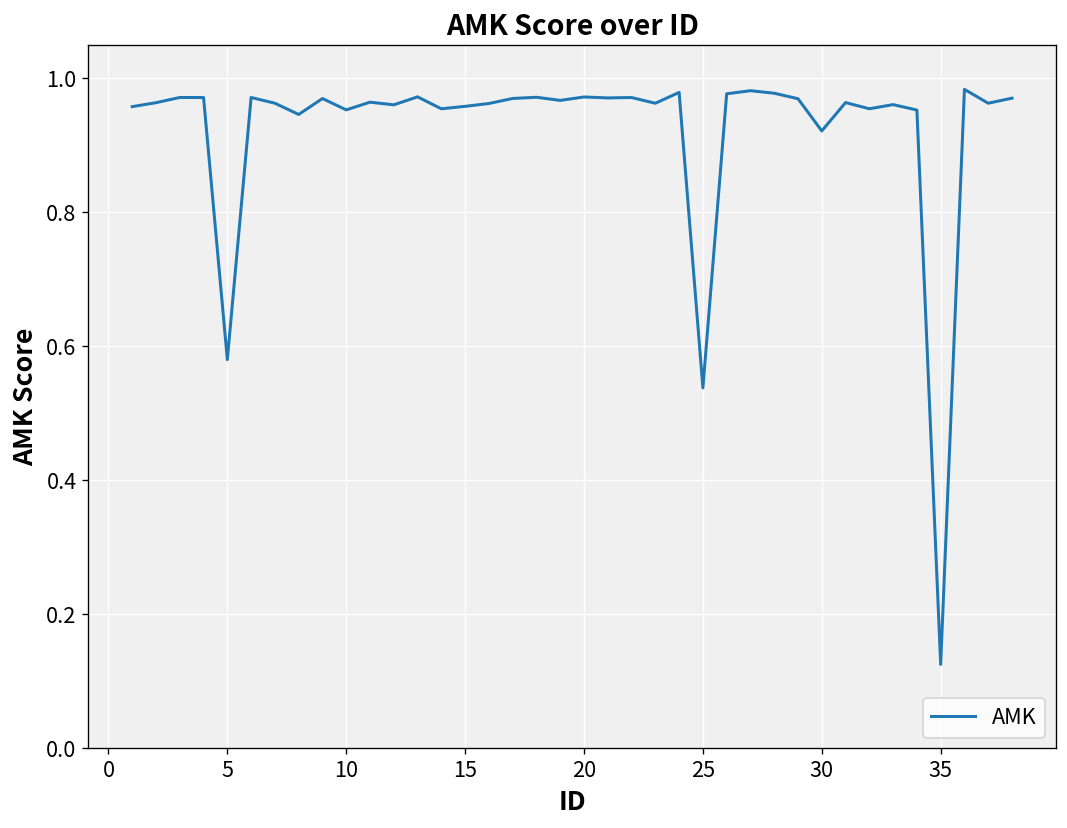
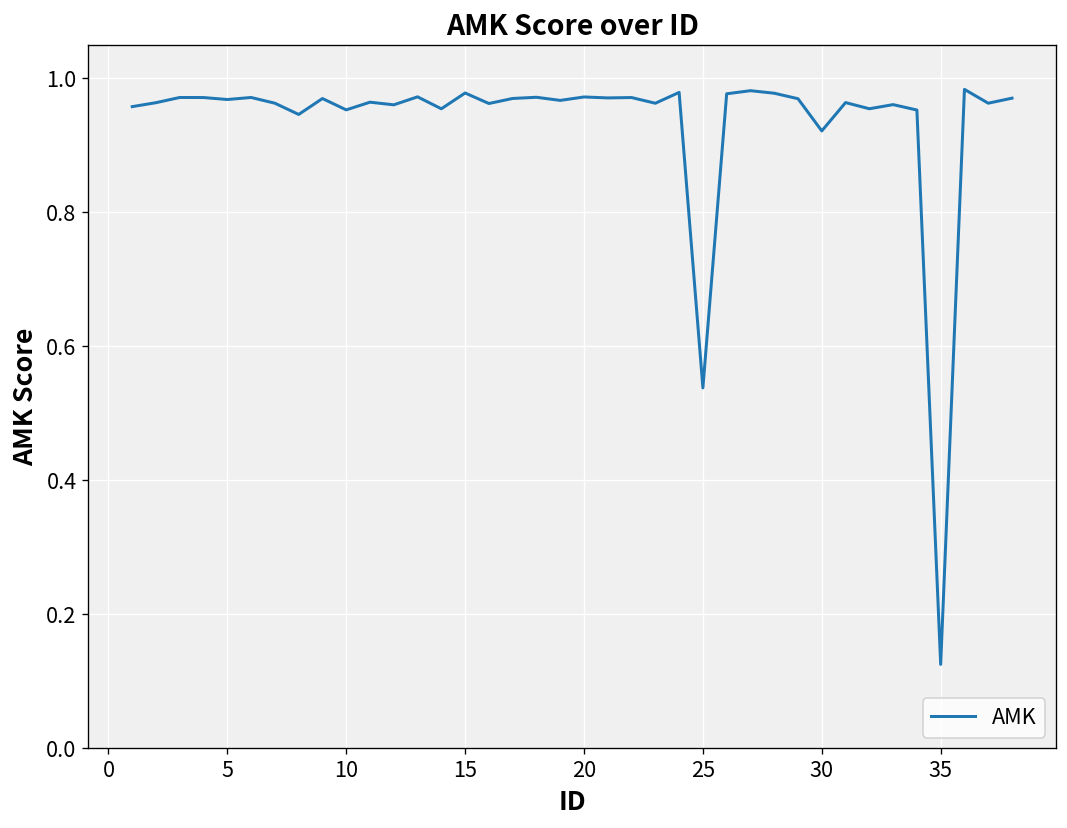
  {
-   "5": 0.58,
+   "5": 0.97,
    "10": 0.95,
-   "15": 0.96,
+   "15": 0.98,
    "20": 0.97,
    "25": 0.54,
    "30": 0.92,
    "35": 0.13
  }
